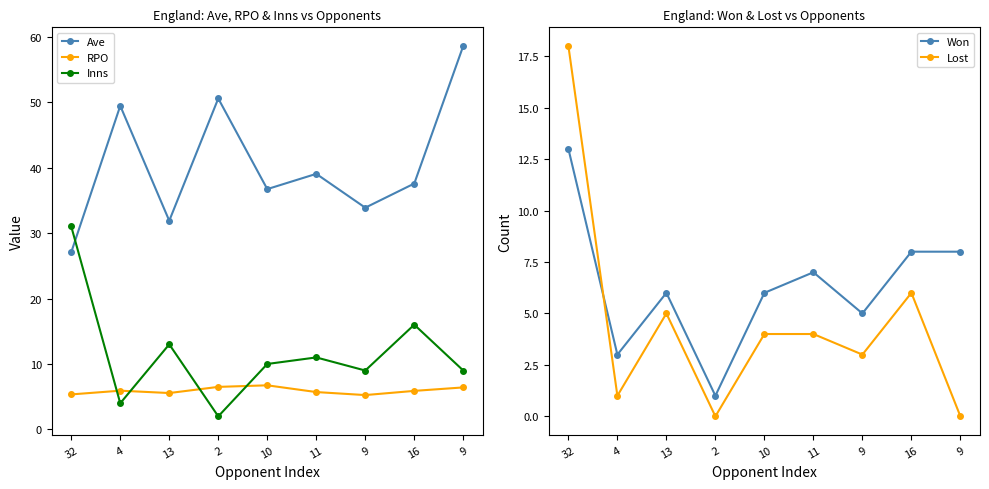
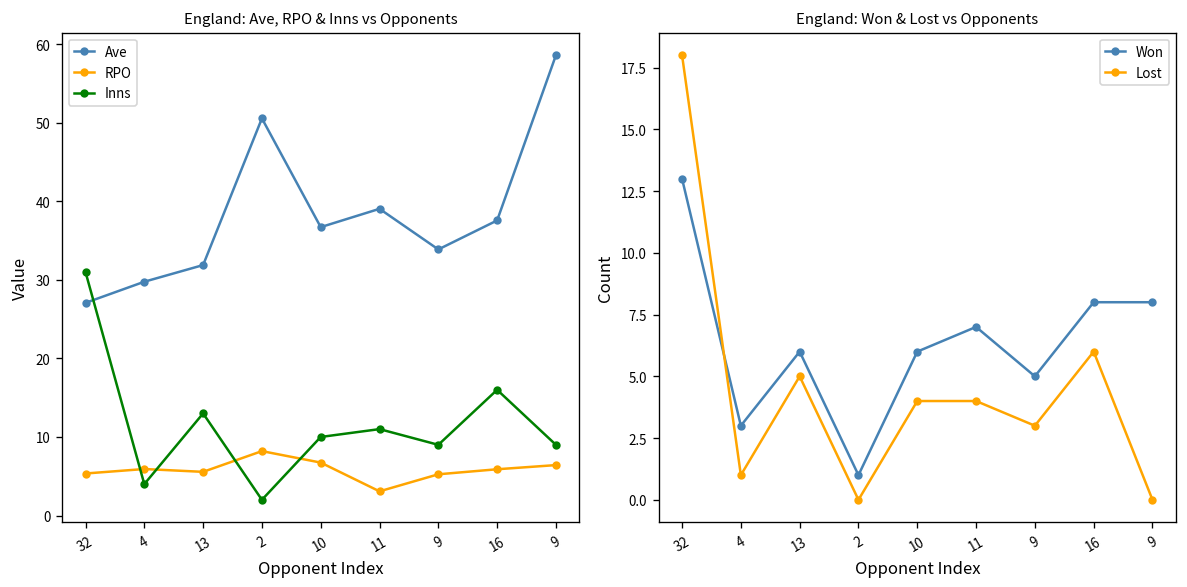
  {
    "England: Ave, RPO & Inns vs Opponents": {
      "Ave": {
        "32": 27,
-       "4": 49,
+       "4": 30,
        "13": 32,
        "2": 51,
        "10": 37,
        "11": 39,
        "16": 38
      },
      "RPO": {
        "32": 5,
        "4": 6,
        "13": 6,
-       "2": 7,
+       "2": 8,
        "10": 7,
-       "11": 6,
+       "11": 3,
        "16": 6
      },
      "Inns": {
        "32": 31,
        "4": 4,
        "13": 13,
        "2": 2,
        "10": 10,
        "11": 11,
        "16": 16
      }
    },
    "England: Won & Lost vs Opponents": {
      "Won": {
        "32": 13.0,
        "4": 3.0,
        "13": 6.0,
        "2": 1.0,
        "10": 6.0,
        "11": 7.0,
        "16": 8.0
      },
      "Lost": {
        "32": 18.0,
        "4": 1.0,
        "13": 5.0,
        "2": 0.0,
        "10": 4.0,
        "11": 4.0,
        "16": 6.0
      }
    }
  }
